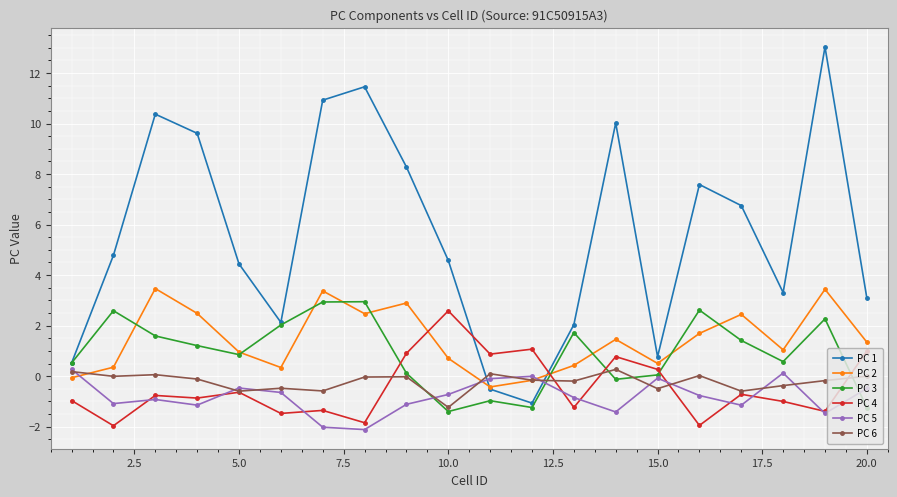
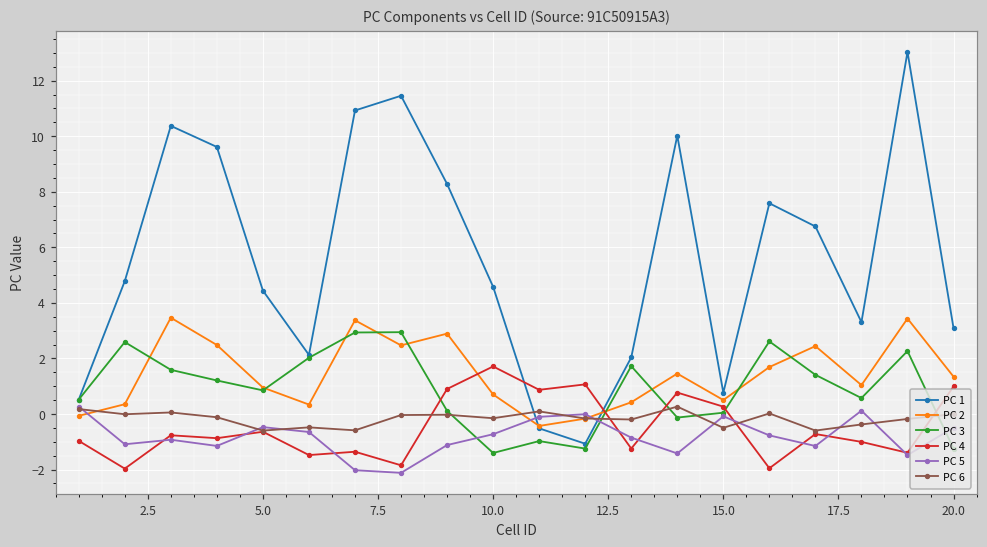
  {
    "PC 1": {
      "5.0": 4.4,
      "10.0": 4.6,
      "15.0": 0.8,
      "20.0": 3.1
    },
    "PC 2": {
      "5.0": 1.0,
      "10.0": 0.7,
      "15.0": 0.5,
      "20.0": 1.3
    },
    "PC 3": {
      "5.0": 0.9,
      "10.0": -1.4,
      "15.0": 0.0
    },
    "PC 4": {
-     "10.0": 2.6,
+     "10.0": 1.7,
      "15.0": 0.3
    },
    "PC 5": {
      "5.0": -0.5,
      "10.0": -0.7,
      "15.0": -0.1
    },
    "PC 6": {
-     "10.0": -1.2,
+     "10.0": -0.2,
      "15.0": -0.5
    }
  }
